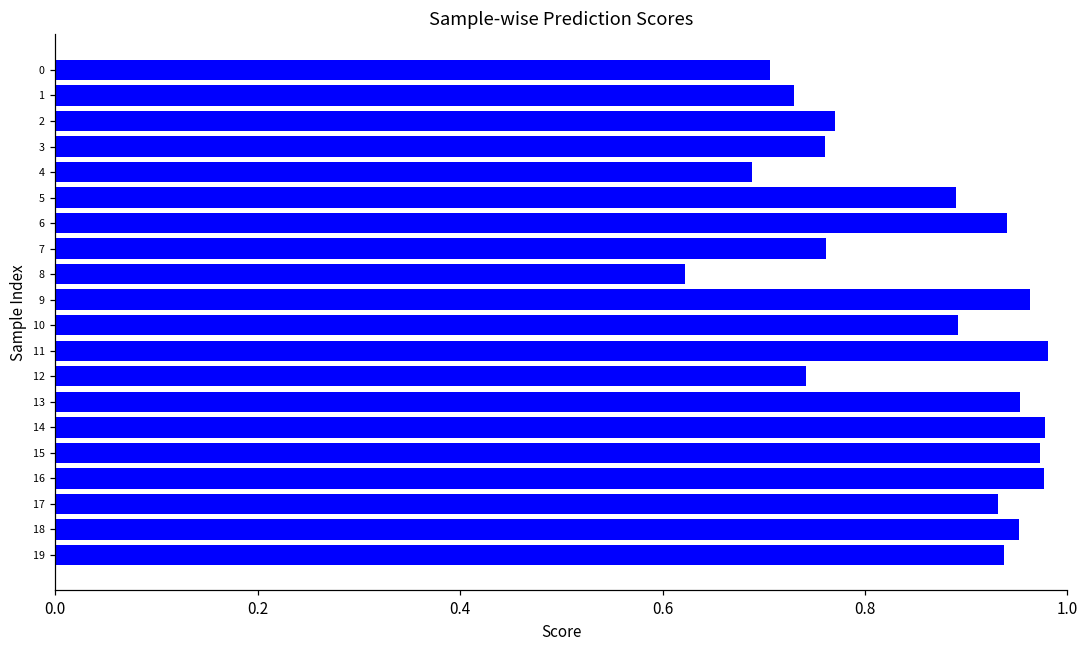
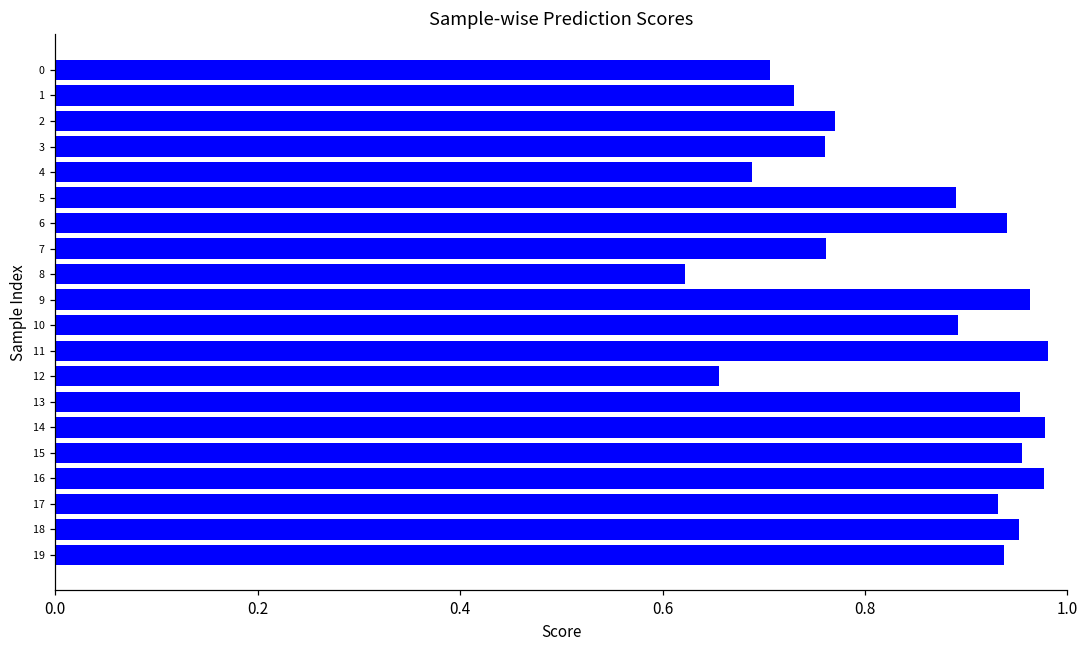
  {
    "0": 0.71,
    "1": 0.73,
    "2": 0.77,
    "3": 0.76,
    "4": 0.69,
    "5": 0.89,
    "6": 0.94,
    "7": 0.76,
    "8": 0.62,
    "9": 0.96,
    "10": 0.89,
    "11": 0.98,
-   "12": 0.74,
+   "12": 0.66,
    "13": 0.95,
    "14": 0.98,
-   "15": 0.97,
+   "15": 0.96,
    "16": 0.98,
    "17": 0.93,
    "18": 0.95,
    "19": 0.94
  }
